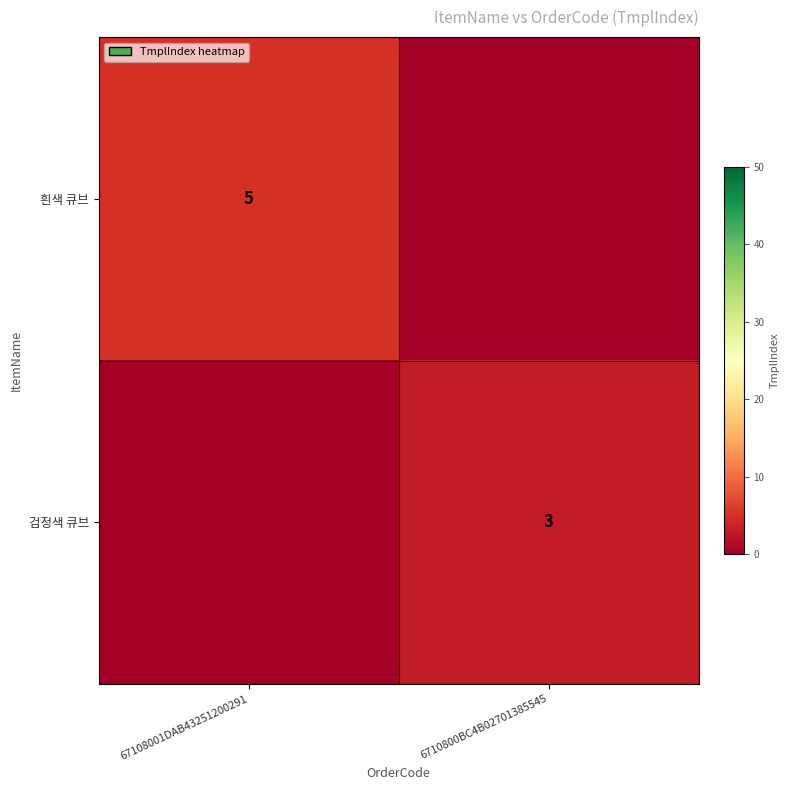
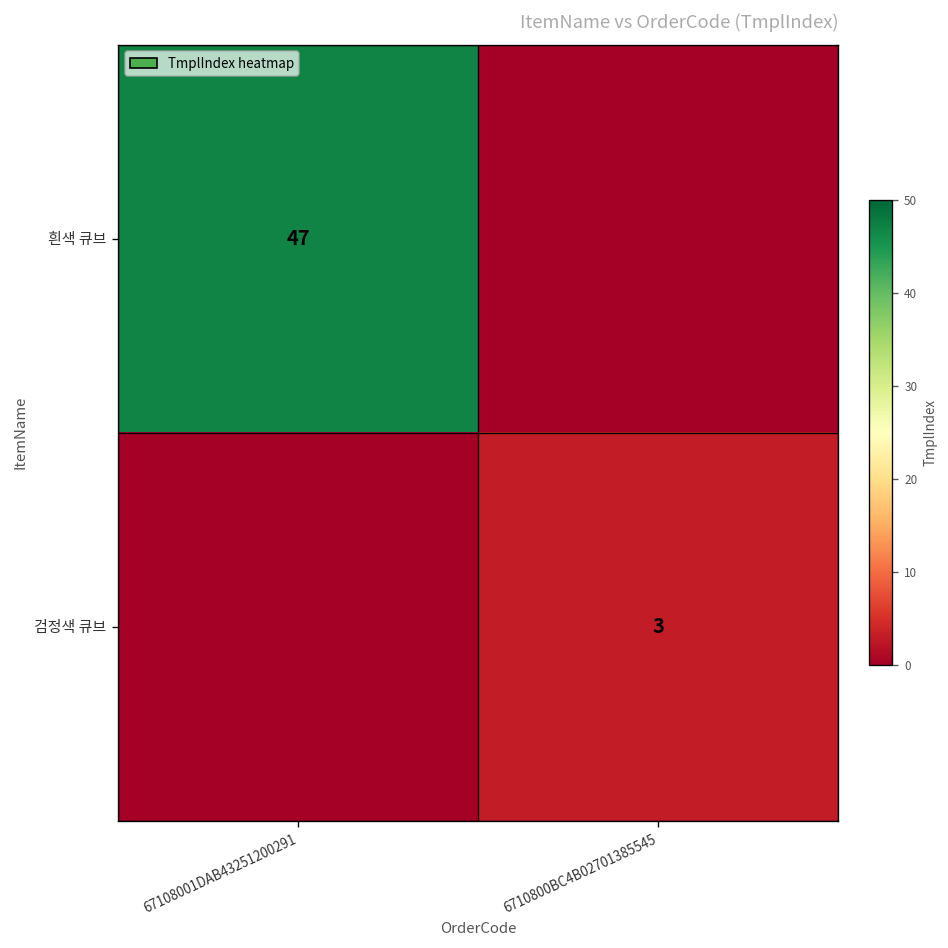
  {
    "흰색 큐브": {
-     "67108001DAB43251200291": 5
+     "67108001DAB43251200291": 47
    },
    "검정색 큐브": {
      "6710800BC4B02701385545": 3
    }
  }
